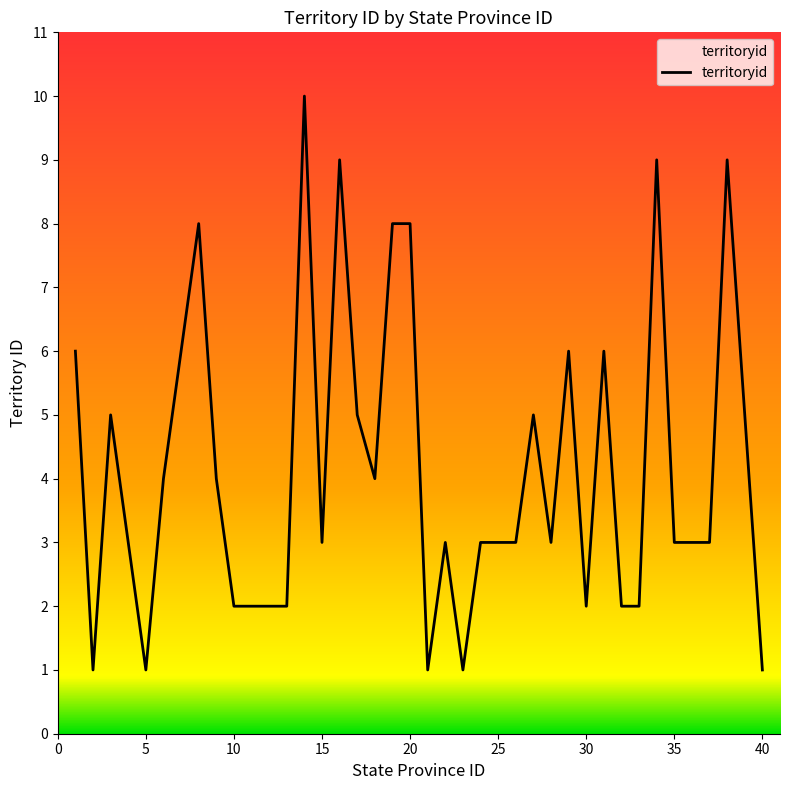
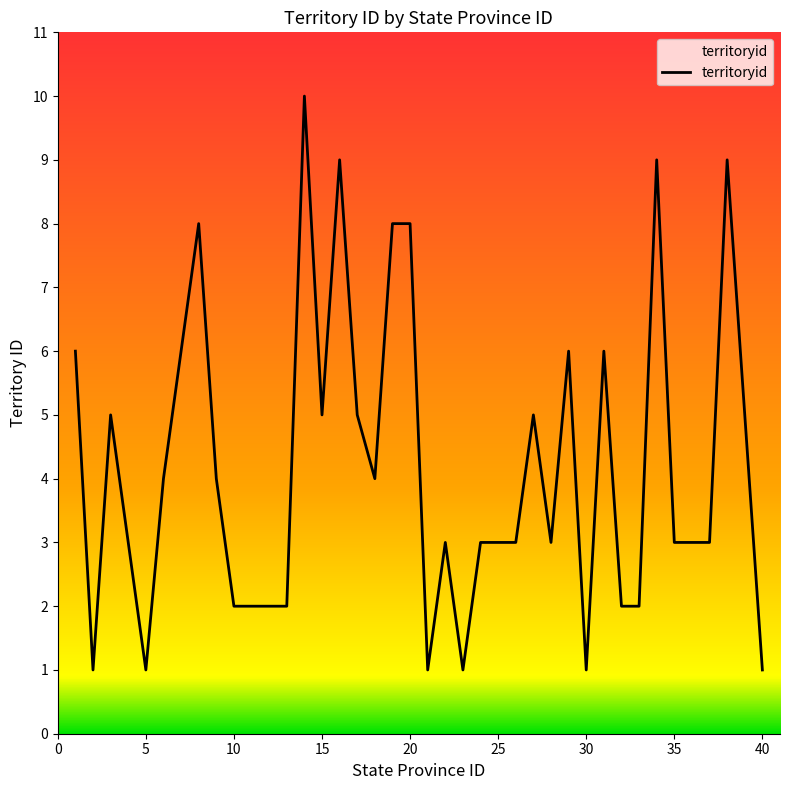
  {
    "5": 1,
    "10": 2,
-   "15": 3,
+   "15": 5,
    "20": 8,
    "25": 3,
-   "30": 2,
+   "30": 1,
    "35": 3,
    "40": 1
  }
